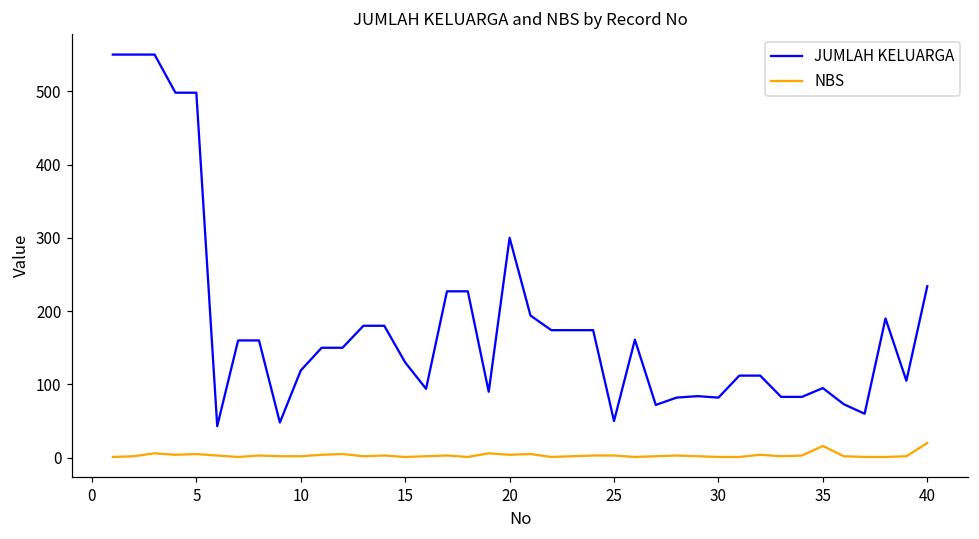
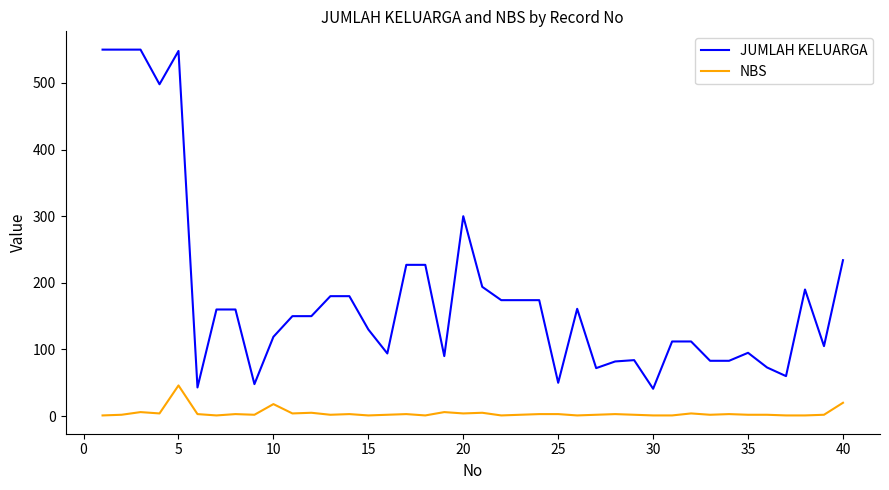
  {
    "JUMLAH KELUARGA": {
-     "5": 500,
+     "5": 550,
      "10": 120,
      "15": 130,
      "20": 300,
      "25": 50,
-     "30": 80,
+     "30": 40,
      "35": 100,
      "40": 230
    },
    "NBS": {
-     "5": 10,
-     "10": 0,
+     "5": 50,
+     "10": 20,
      "15": 0,
      "20": 0,
      "25": 0,
      "30": 0,
-     "35": 20,
+     "35": 0,
      "40": 20
    }
  }
